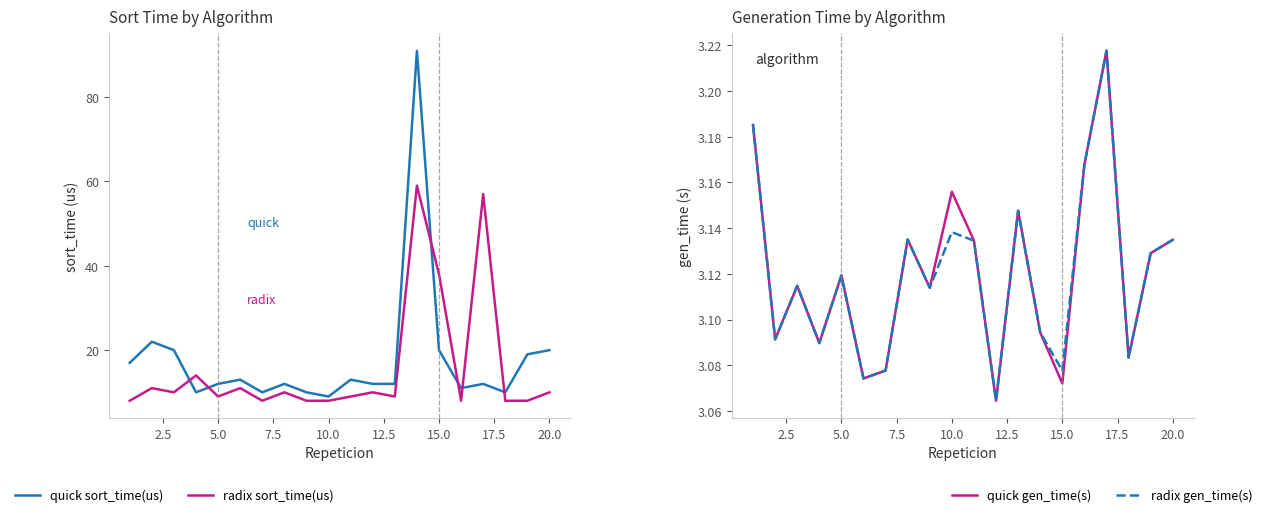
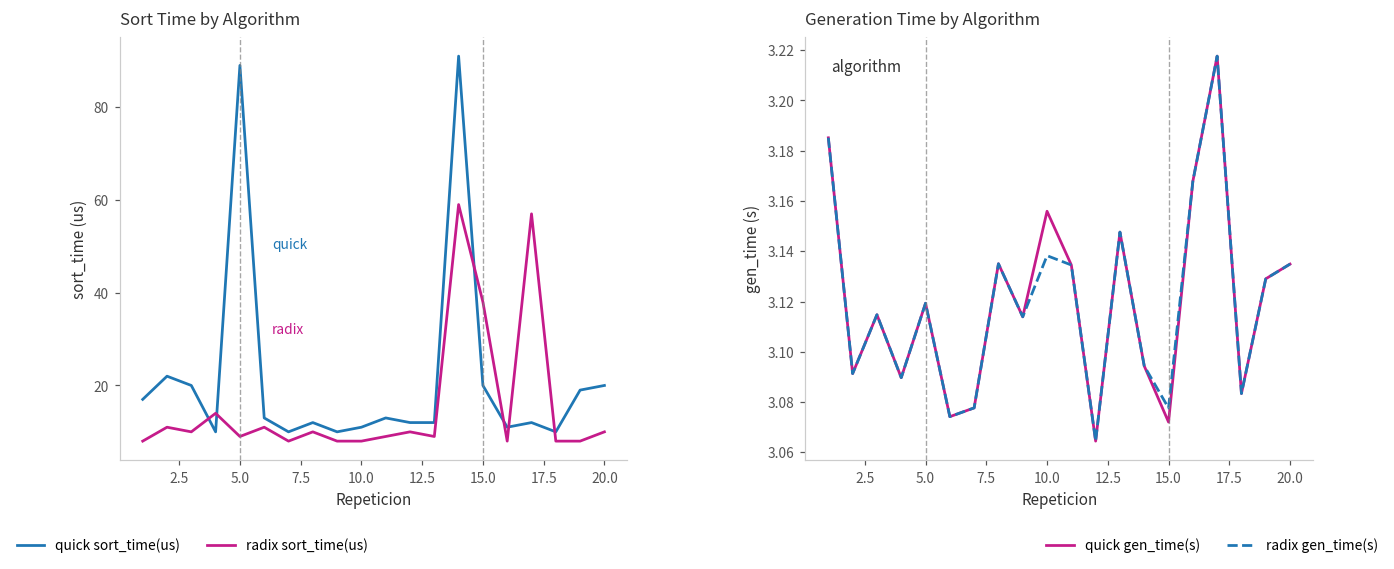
  {
    "Sort Time by Algorithm": {
      "quick sort_time(us)": {
-       "5.0": 12,
-       "10.0": 9,
+       "5.0": 89,
+       "10.0": 11,
        "15.0": 20,
        "20.0": 20
      },
      "radix sort_time(us)": {
        "5.0": 9,
        "10.0": 8,
        "15.0": 38,
        "20.0": 10
      }
    },
    "Generation Time by Algorithm": {
      "quick gen_time(s)": {
        "10.0": 3.156,
        "15.0": 3.072
      },
      "radix gen_time(s)": {
        "10.0": 3.138,
        "15.0": 3.078
      }
    }
  }
